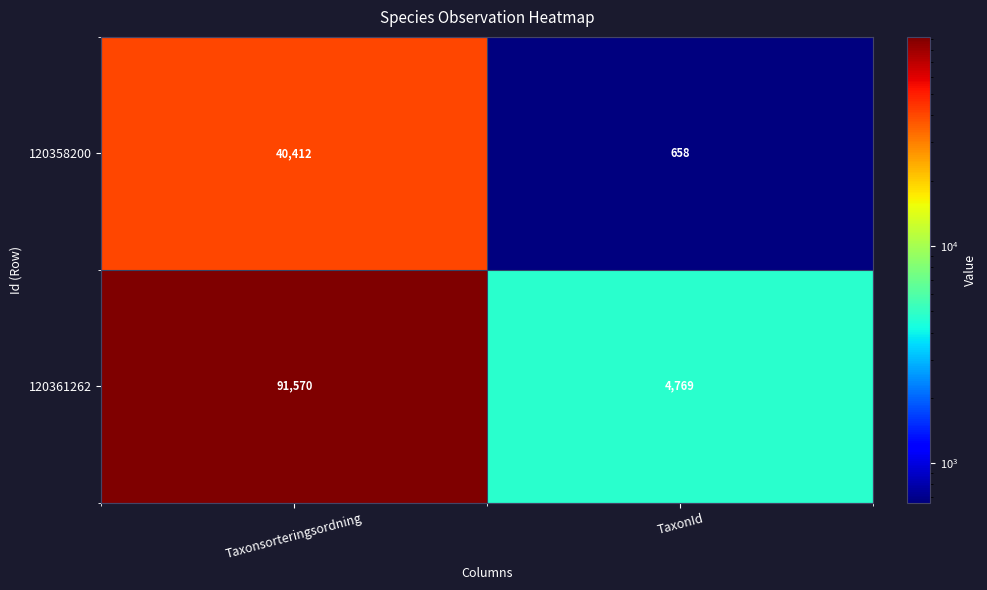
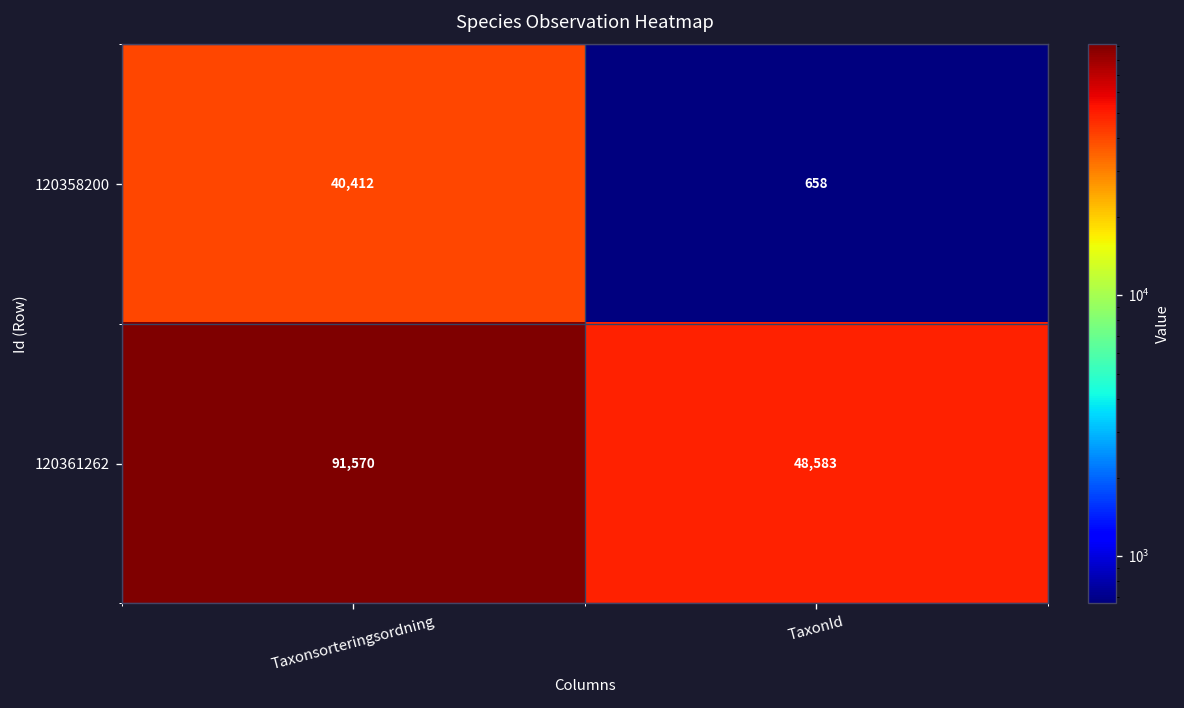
  {
    "120358200": {
      "Taxonsorteringsordning": "40,412",
      "TaxonId": "658"
    },
    "120361262": {
      "Taxonsorteringsordning": "91,570",
-     "TaxonId": "4,769"
+     "TaxonId": "48,583"
    }
  }
